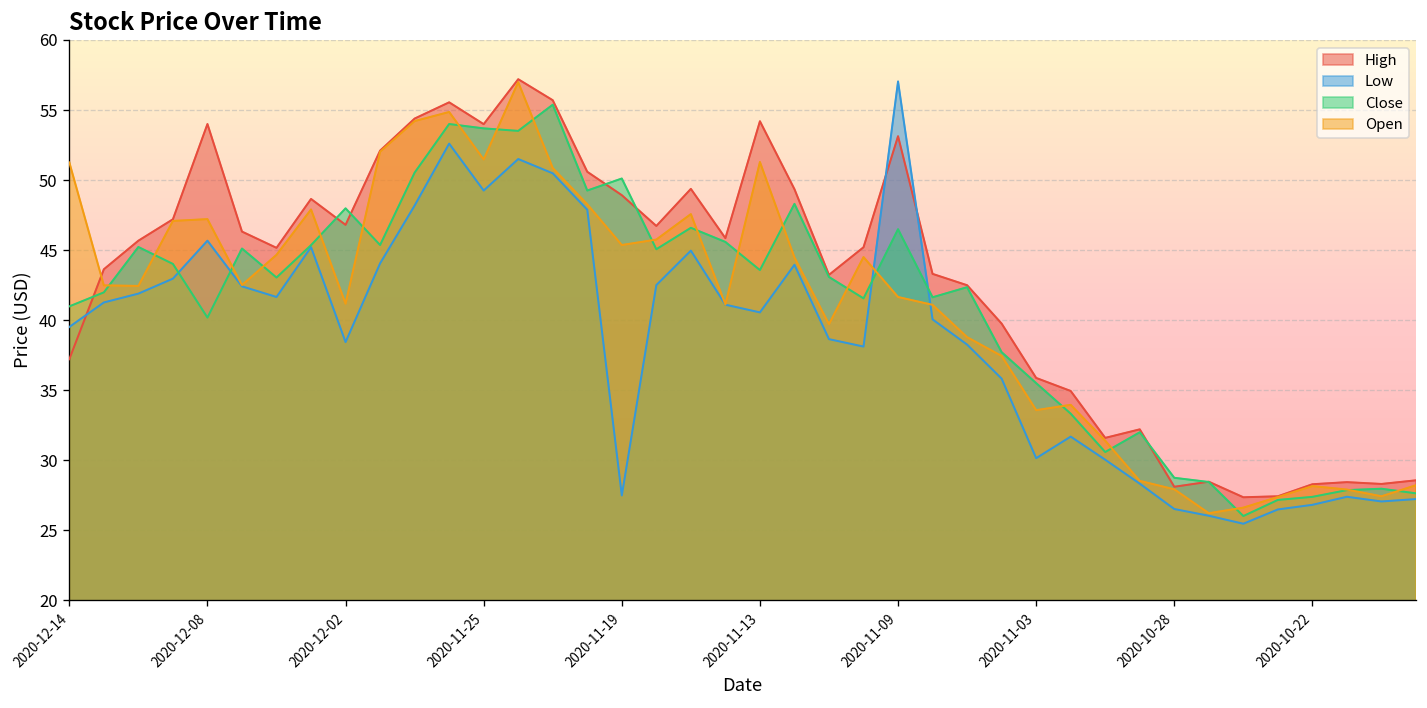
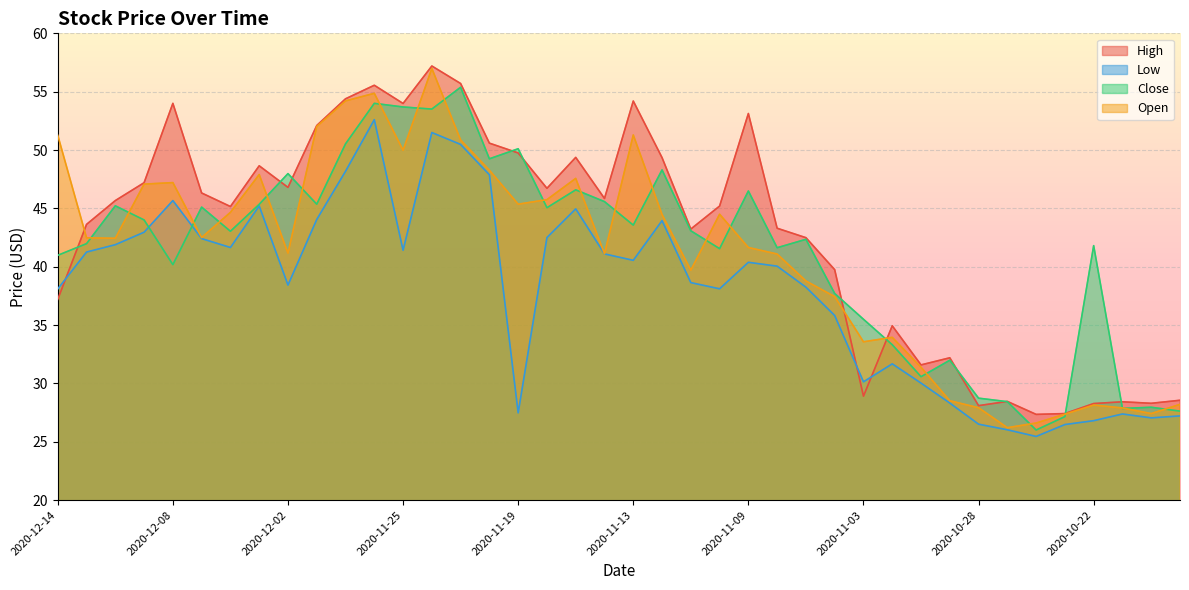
  {
    "High": {
      "2020-12-14": 37.2,
      "2020-12-08": 54.0,
      "2020-12-02": 46.8,
      "2020-11-25": 54.0,
-     "2020-11-19": 48.9,
+     "2020-11-19": 49.8,
      "2020-11-13": 54.2,
      "2020-11-09": 53.1,
-     "2020-11-03": 35.9
+     "2020-11-03": 28.9
    },
    "Low": {
-     "2020-12-14": 39.5,
+     "2020-12-14": 38.1,
      "2020-12-08": 45.7,
      "2020-12-02": 38.4,
-     "2020-11-25": 49.3,
+     "2020-11-25": 41.4,
      "2020-11-19": 27.5,
      "2020-11-13": 40.6,
-     "2020-11-09": 57.0,
+     "2020-11-09": 40.4,
      "2020-11-03": 30.1,
      "2020-10-28": 26.5,
      "2020-10-22": 26.8
    },
    "Close": {
      "2020-12-14": 41.0,
      "2020-12-08": 40.2,
      "2020-12-02": 48.0,
      "2020-11-25": 53.7,
      "2020-11-19": 50.1,
      "2020-11-13": 43.6,
      "2020-11-09": 46.5,
      "2020-11-03": 35.5,
      "2020-10-28": 28.7,
-     "2020-10-22": 27.4
+     "2020-10-22": 41.8
    },
    "Open": {
      "2020-12-14": 51.3,
      "2020-12-08": 47.2,
      "2020-12-02": 41.2,
-     "2020-11-25": 51.5,
+     "2020-11-25": 50.0,
      "2020-11-19": 45.4,
      "2020-11-13": 51.3,
      "2020-11-09": 41.7,
      "2020-11-03": 33.6
    }
  }
